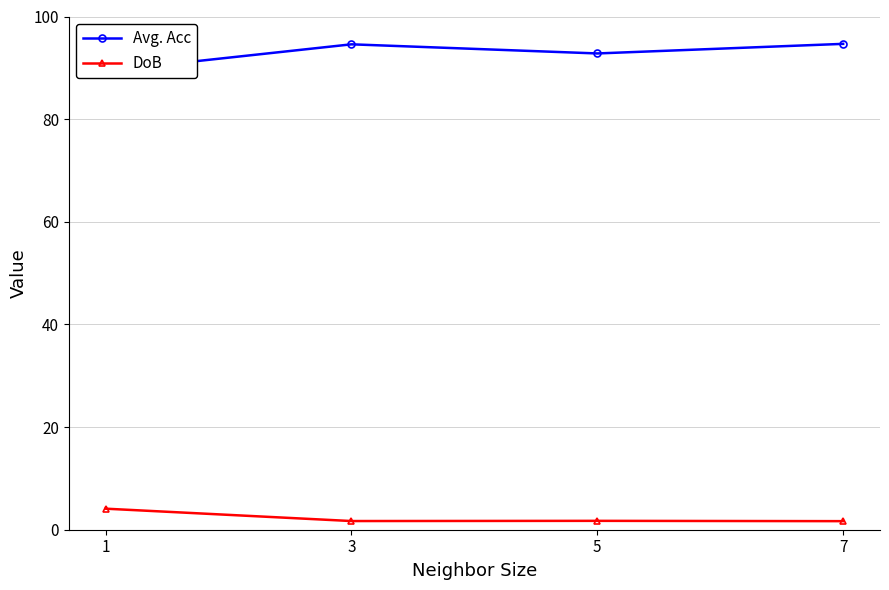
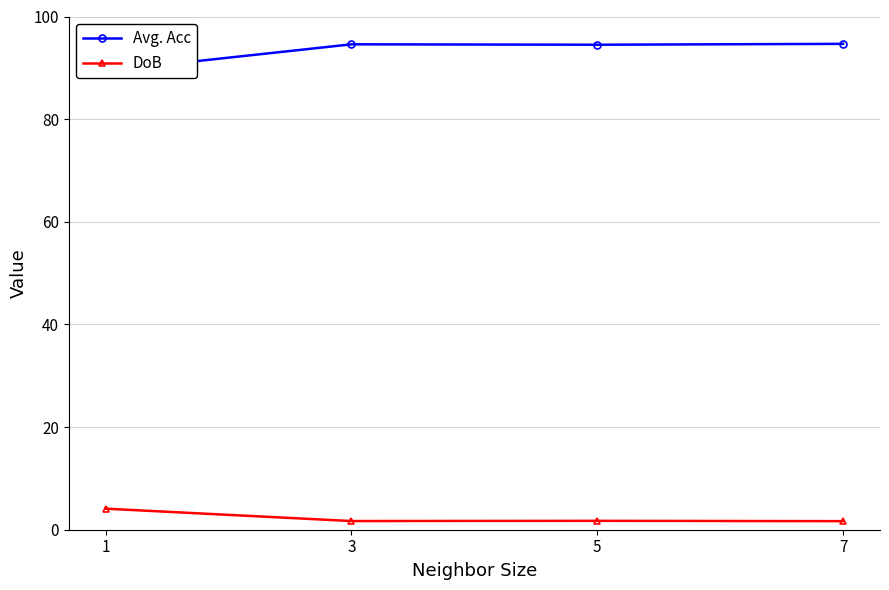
  {
    "Avg. Acc": {
      "3": 95,
-     "5": 93,
+     "5": 95,
      "7": 95
    },
    "DoB": {
      "1": 4,
      "3": 2,
      "5": 2,
      "7": 2
    }
  }
